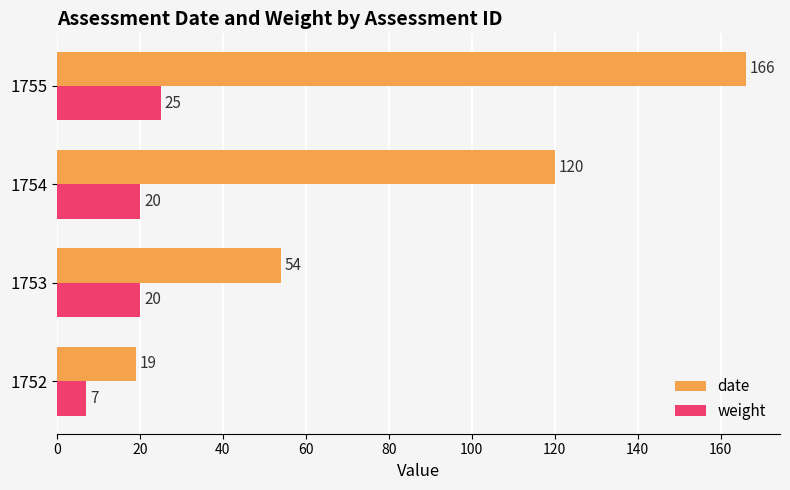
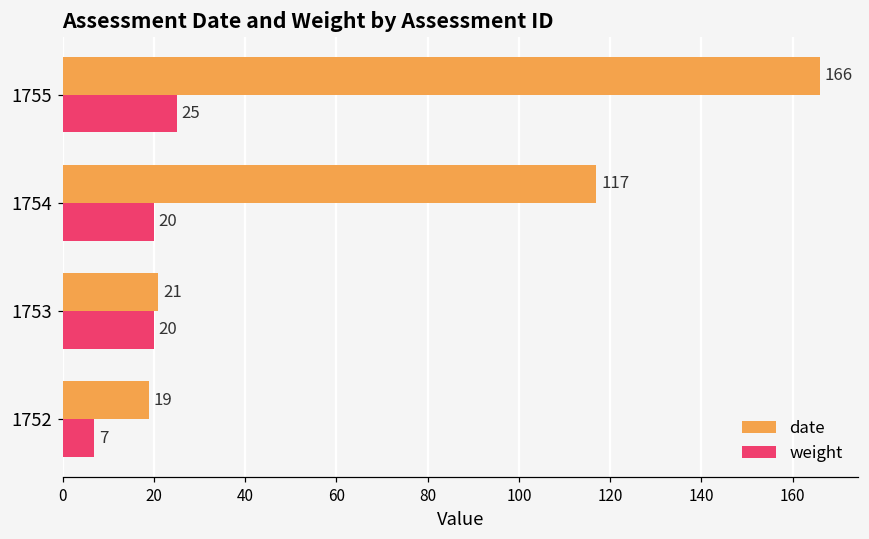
  {
    "date": {
      "1755": 166,
-     "1754": 120,
-     "1753": 54,
+     "1754": 117,
+     "1753": 21,
      "1752": 19
    },
    "weight": {
      "1755": 25,
      "1754": 20,
      "1753": 20,
      "1752": 7
    }
  }
